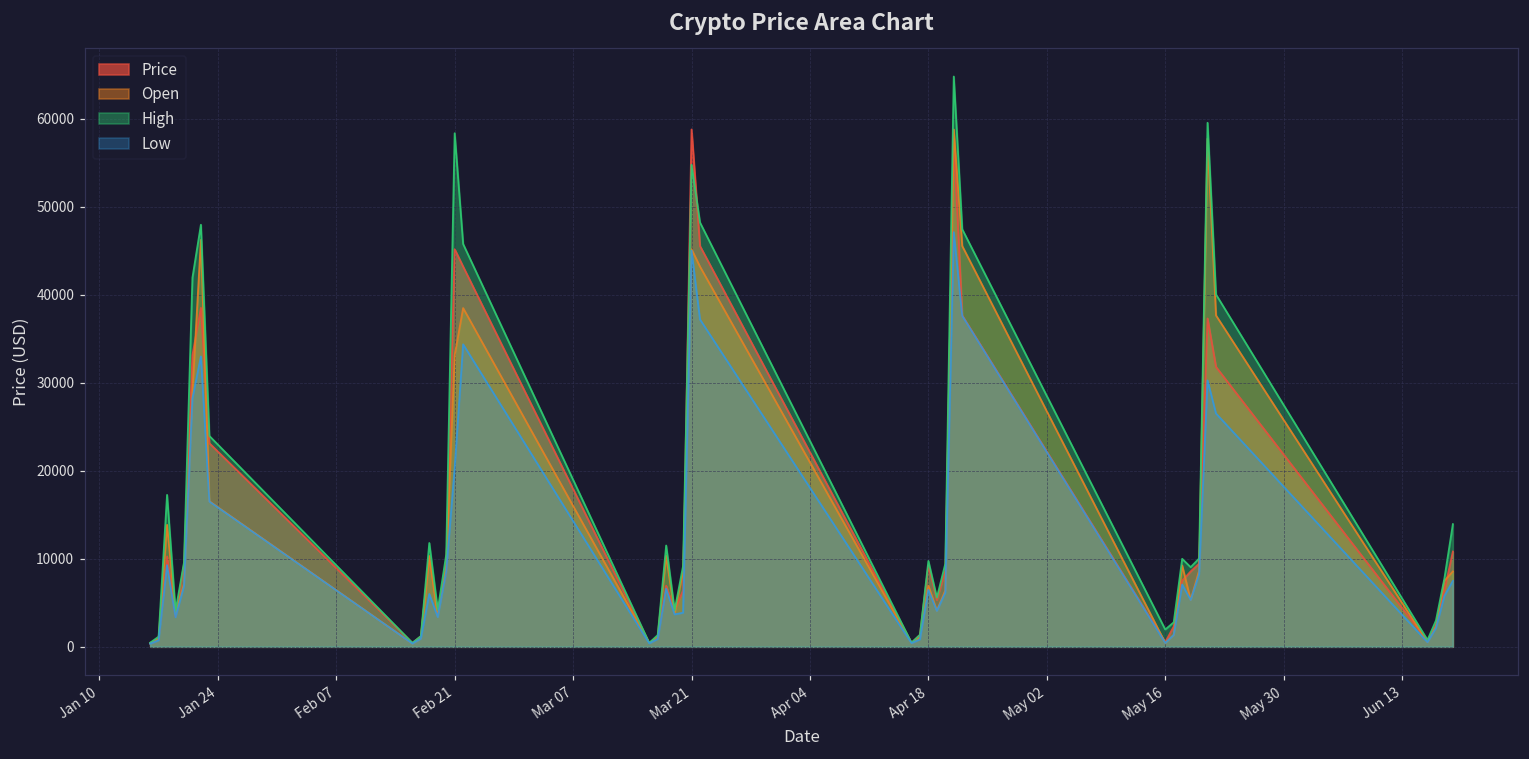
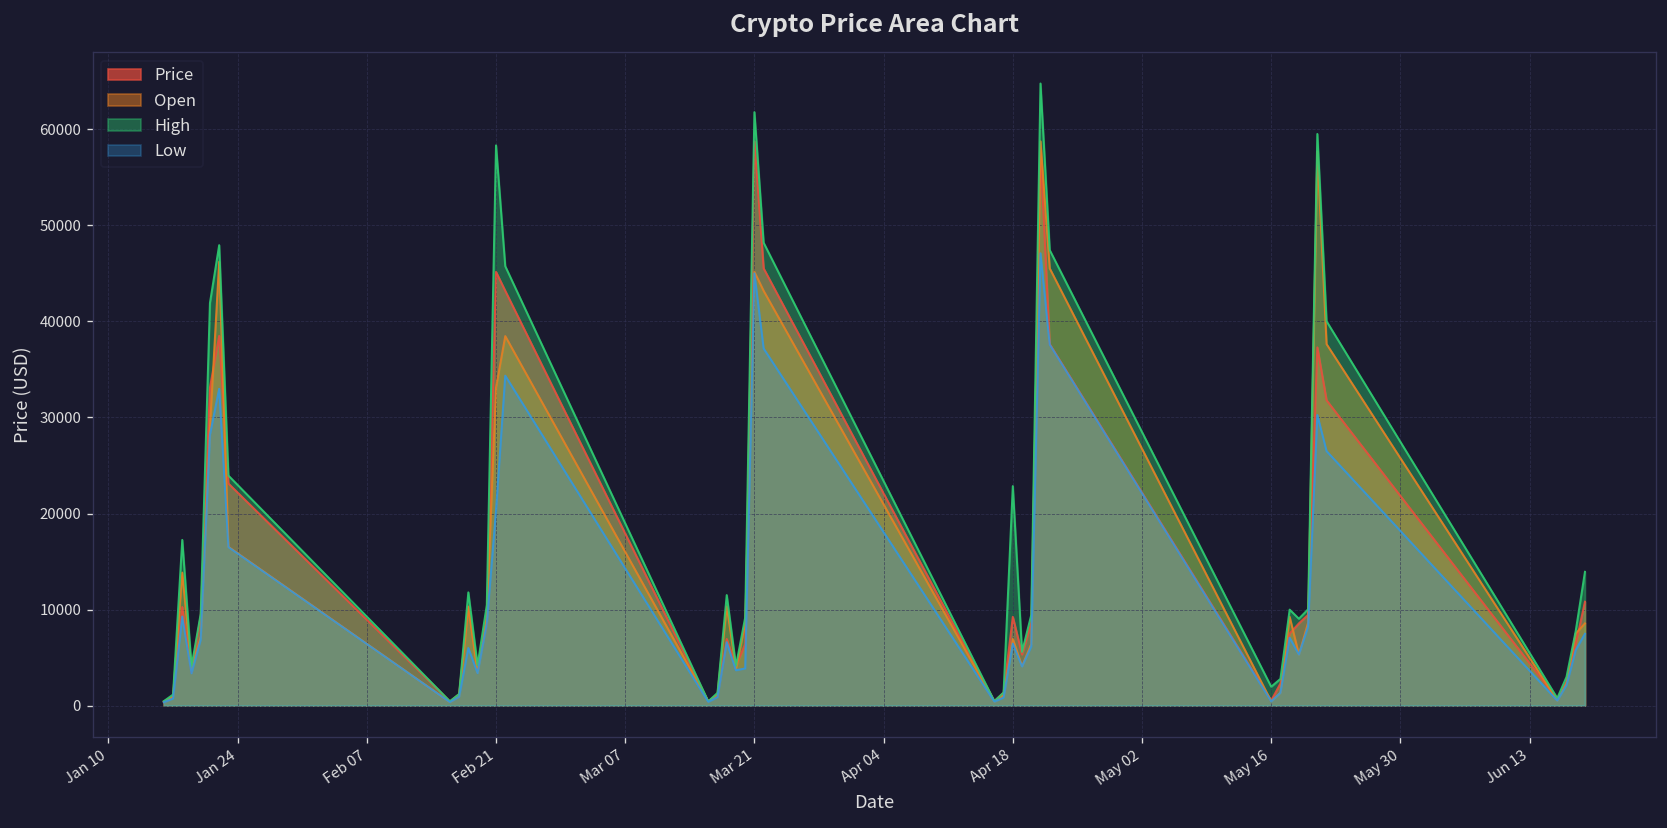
  {
    "High": {
      "Feb 21": 58000,
-     "Mar 21": 55000,
-     "Apr 18": 10000,
+     "Mar 21": 62000,
+     "Apr 18": 23000,
      "May 16": 2000
    },
    "Low": {
      "Feb 21": 20000,
      "Apr 18": 6000
    }
  }
